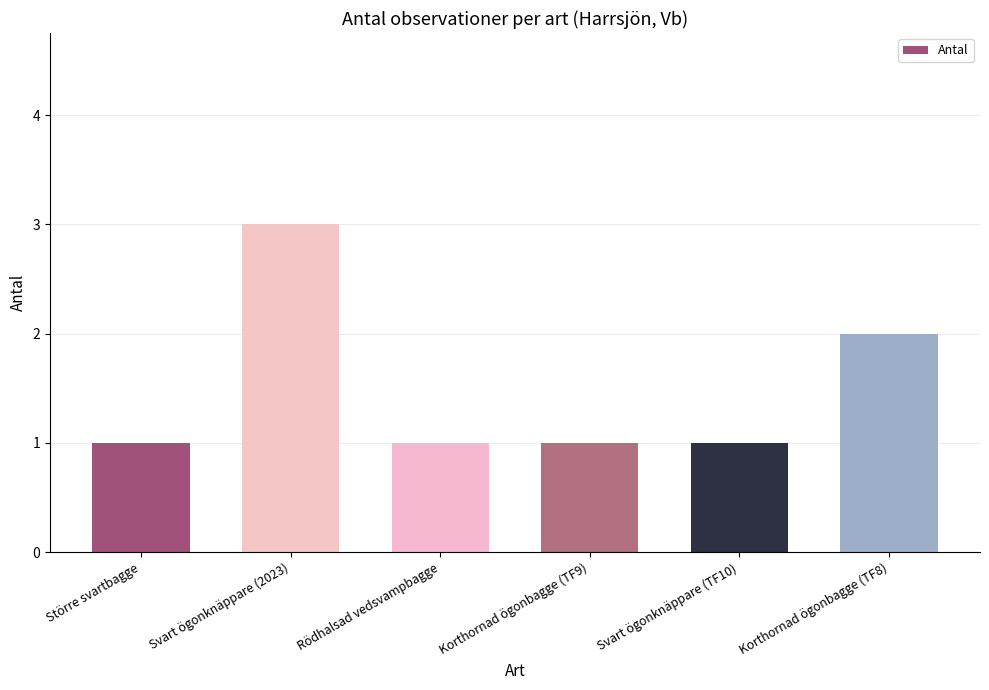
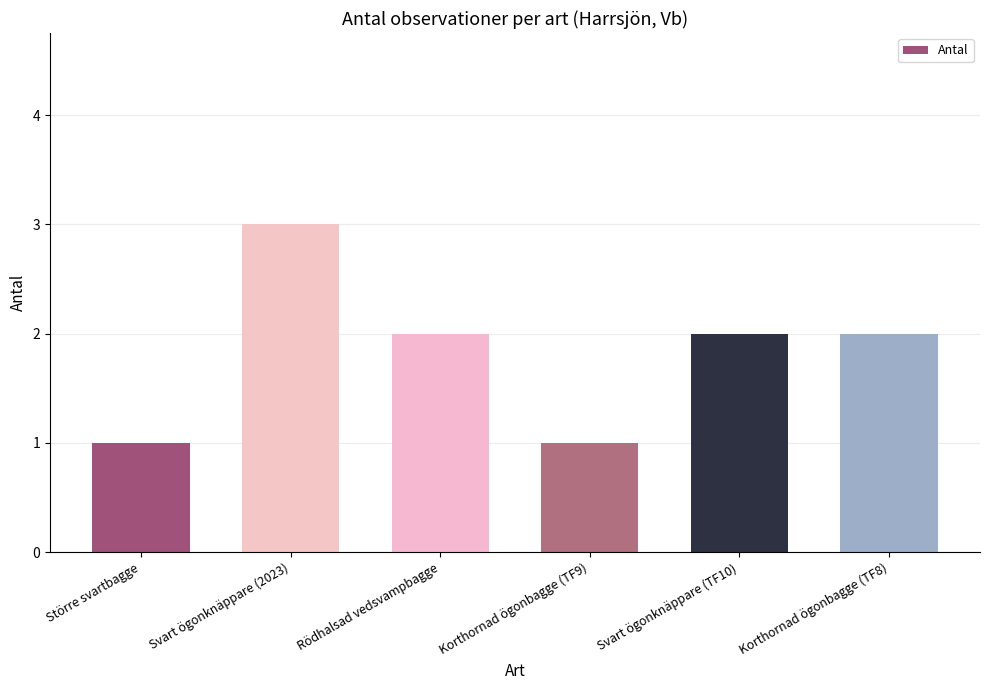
  {
    "Större svartbagge": 1,
    "Svart ögonknäppare (2023)": 3,
-   "Rödhalsad vedsvampbagge": 1,
+   "Rödhalsad vedsvampbagge": 2,
    "Korthornad ögonbagge (TF9)": 1,
-   "Svart ögonknäppare (TF10)": 1,
+   "Svart ögonknäppare (TF10)": 2,
    "Korthornad ögonbagge (TF8)": 2
  }
